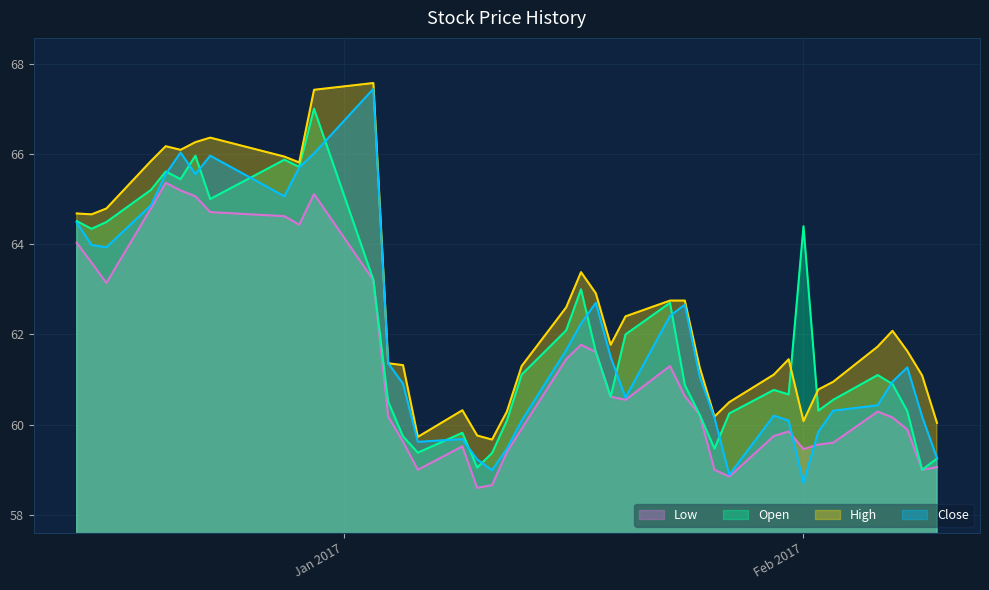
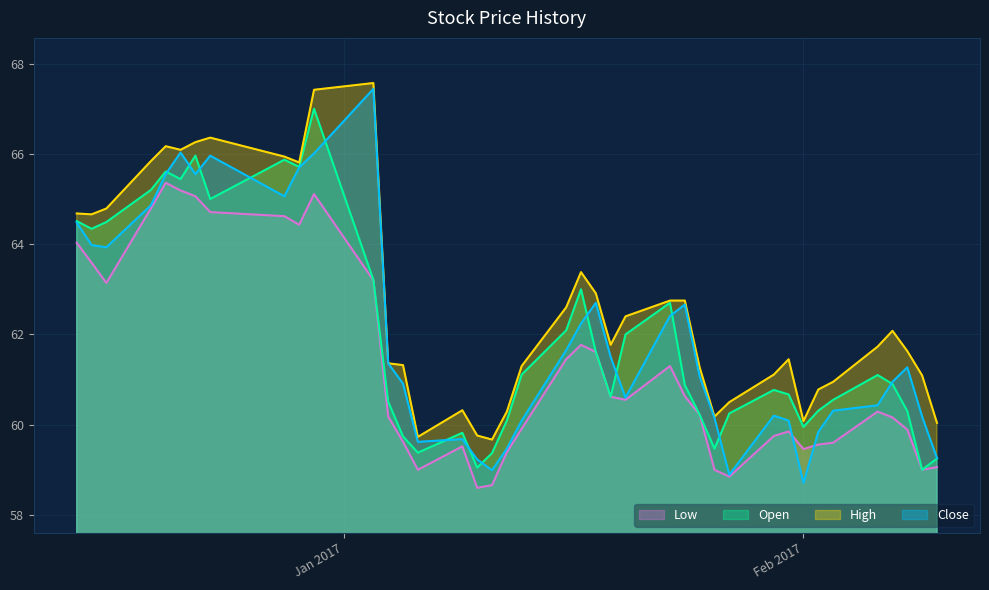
  {
    "Low": {
      "Feb 2017": 59.5
    },
    "Open": {
-     "Feb 2017": 64.4
+     "Feb 2017": 60.0
    },
    "High": {
      "Feb 2017": 60.1
    },
    "Close": {
      "Feb 2017": 58.7
    }
  }
